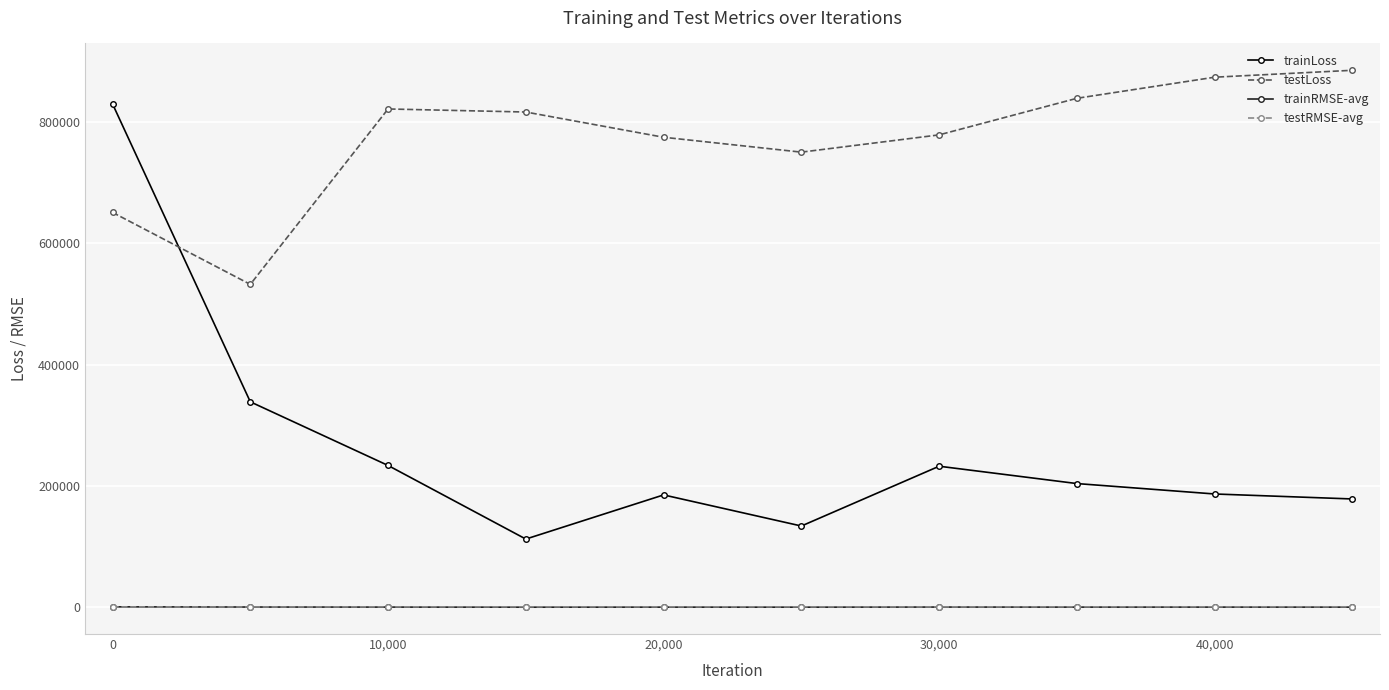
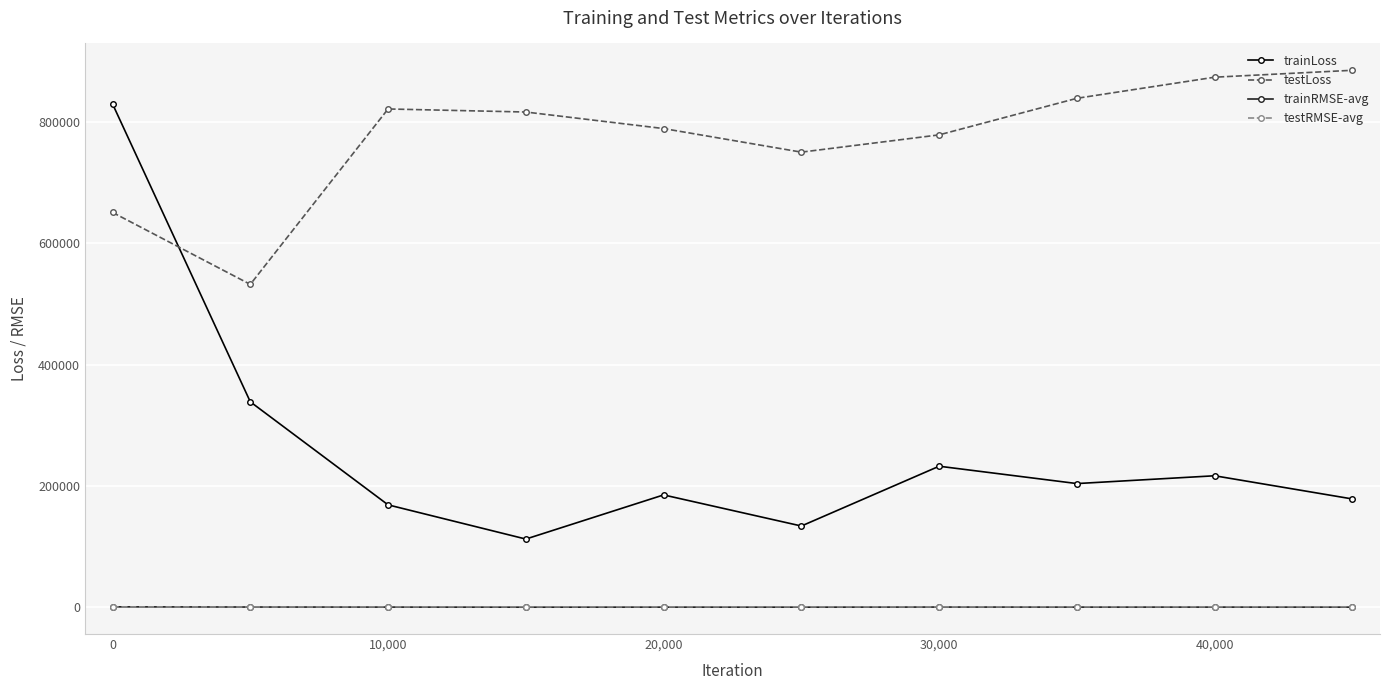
  {
    "trainLoss": {
      "0": 830000,
-     "10,000": 230000,
+     "10,000": 170000,
      "20,000": 190000,
      "30,000": 230000,
-     "40,000": 190000
+     "40,000": 220000
    },
    "testLoss": {
      "0": 650000,
      "10,000": 820000,
-     "20,000": 780000,
+     "20,000": 790000,
      "30,000": 780000,
      "40,000": 870000
    },
    "testRMSE-avg": {
      "0": 0,
      "10,000": 0,
      "20,000": 0,
      "30,000": 0,
      "40,000": 0
    }
  }
